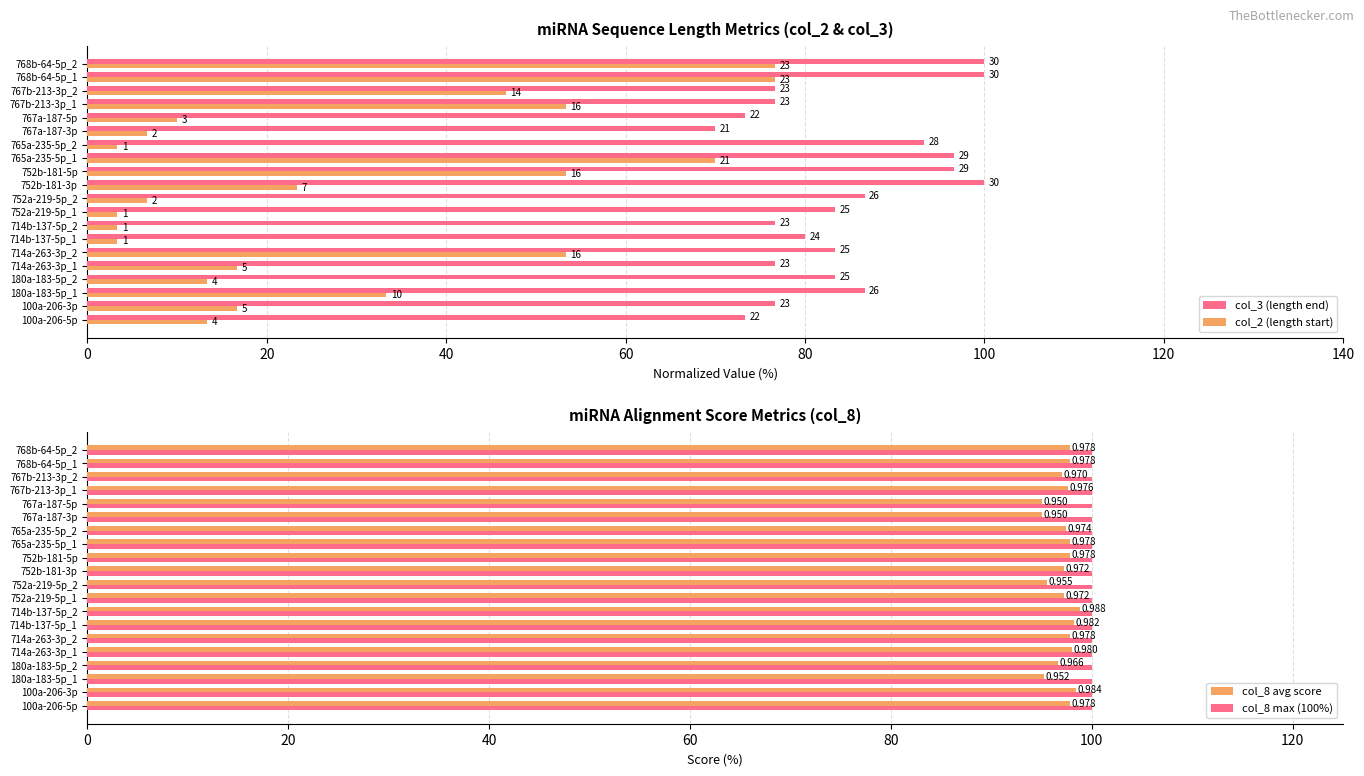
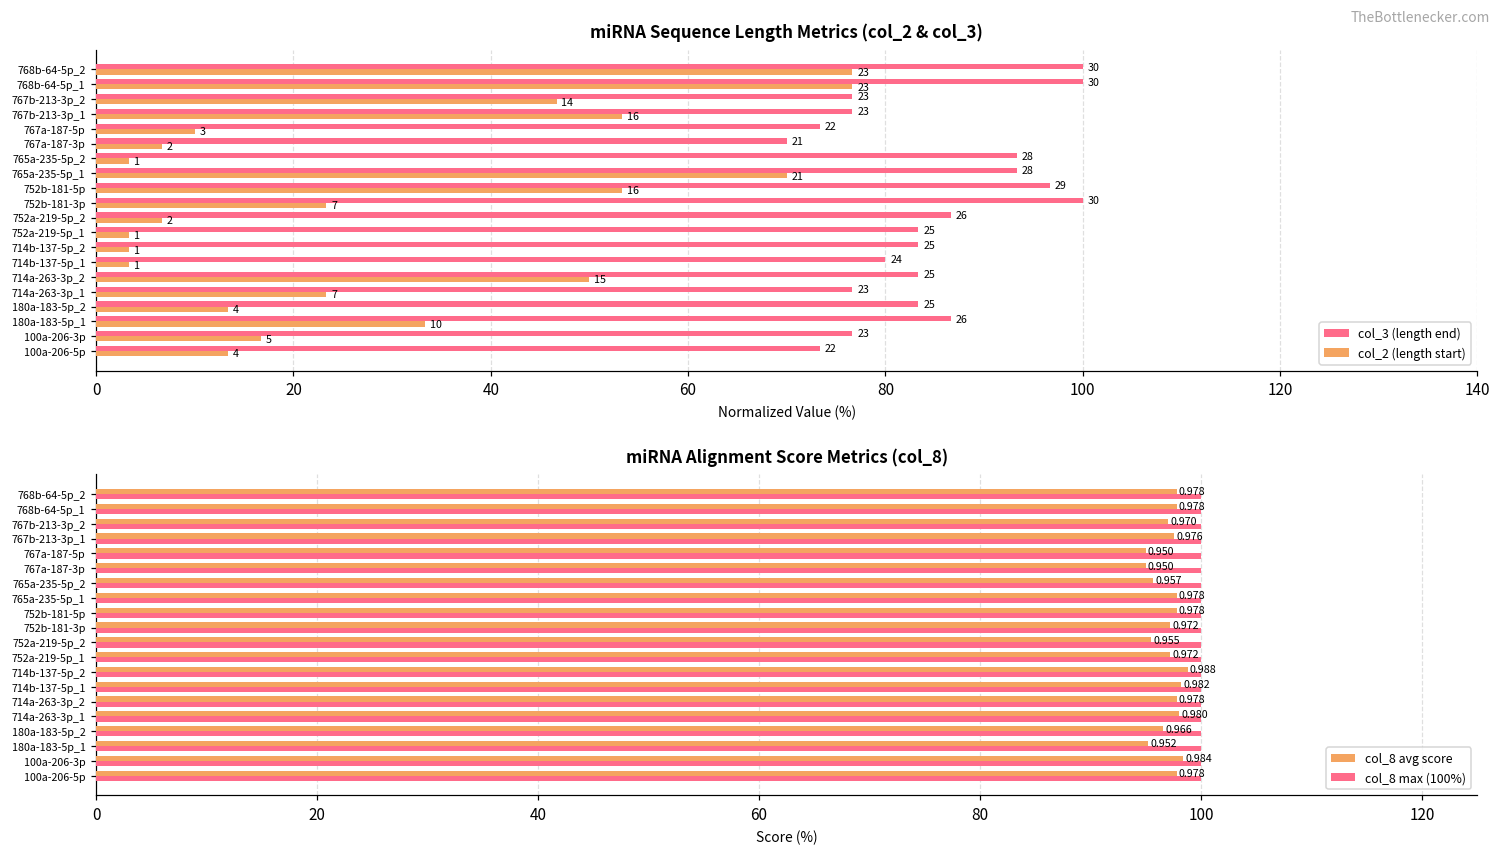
  {
    "miRNA Sequence Length Metrics (col_2 & col_3)": {
      "col_3 (length end)": {
-       "765a-235-5p_1": 29,
-       "714b-137-5p_2": 23
+       "765a-235-5p_1": 28,
+       "714b-137-5p_2": 25
      },
      "col_2 (length start)": {
-       "714a-263-3p_2": 16,
-       "714a-263-3p_1": 5
+       "714a-263-3p_2": 15,
+       "714a-263-3p_1": 7
      }
    },
    "miRNA Alignment Score Metrics (col_8)": {
      "col_8 avg score": {
-       "765a-235-5p_2": 0.974
+       "765a-235-5p_2": 0.957
      },
      "col_8 max (100%)": {
        "767b-213-3p_2": 100.0,
        "767a-187-5p": 100.0,
        "767a-187-3p": 100.0,
        "765a-235-5p_2": 100.0,
        "752a-219-5p_2": 100.0,
        "180a-183-5p_2": 100.0,
        "180a-183-5p_1": 100.0
      }
    }
  }
